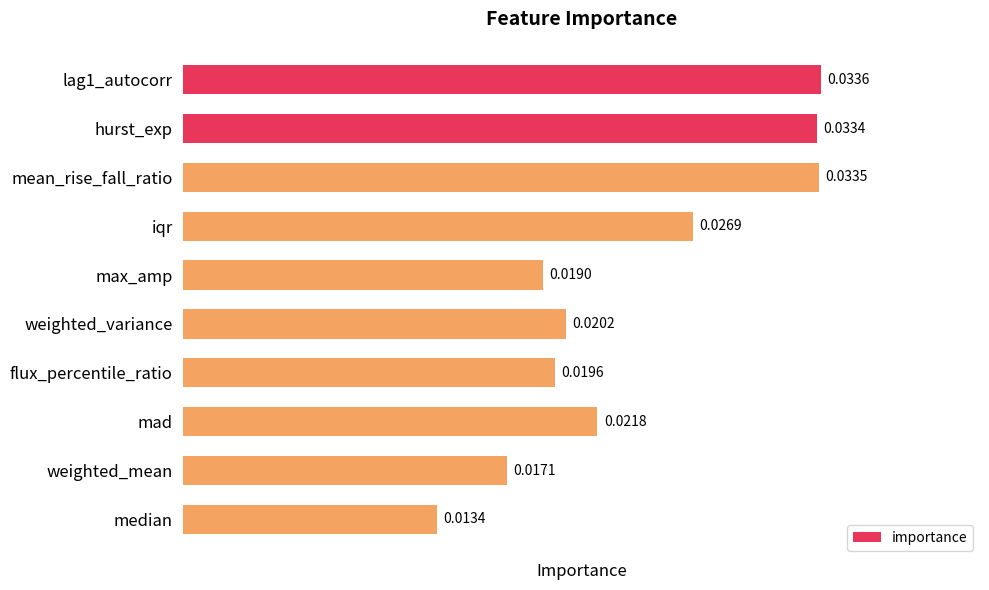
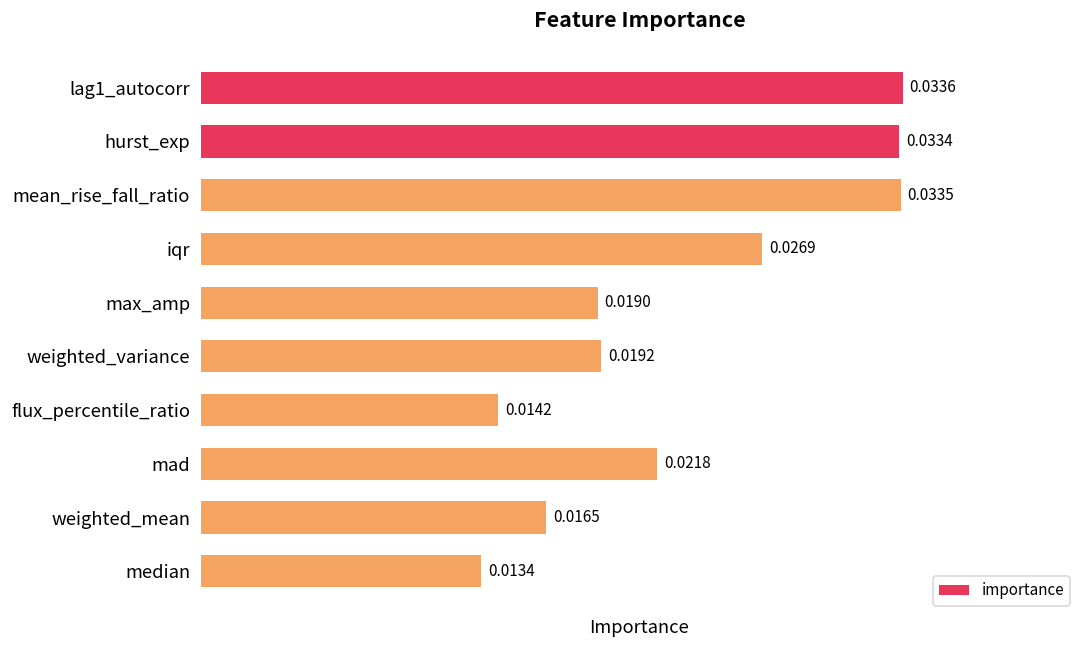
  {
    "lag1_autocorr": 0.0336,
    "hurst_exp": 0.0334,
    "mean_rise_fall_ratio": 0.0335,
    "iqr": 0.0269,
    "max_amp": 0.0190,
-   "weighted_variance": 0.0202,
-   "flux_percentile_ratio": 0.0196,
+   "weighted_variance": 0.0192,
+   "flux_percentile_ratio": 0.0142,
    "mad": 0.0218,
-   "weighted_mean": 0.0171,
+   "weighted_mean": 0.0165,
    "median": 0.0134
  }
